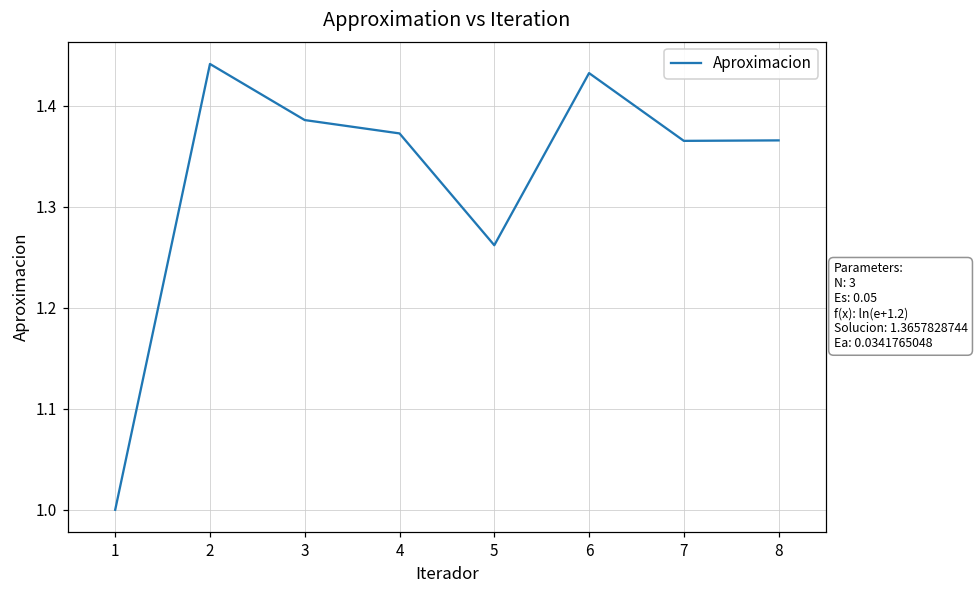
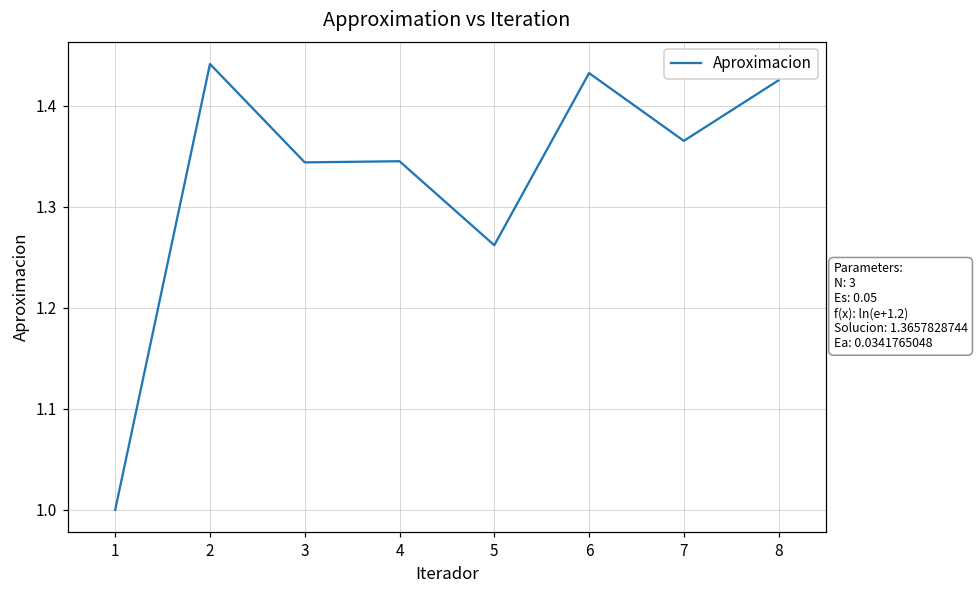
  {
    "1": 1.00,
    "2": 1.44,
-   "3": 1.39,
-   "4": 1.37,
+   "3": 1.34,
+   "4": 1.35,
    "5": 1.26,
    "6": 1.43,
    "7": 1.37,
-   "8": 1.37
+   "8": 1.43
  }
